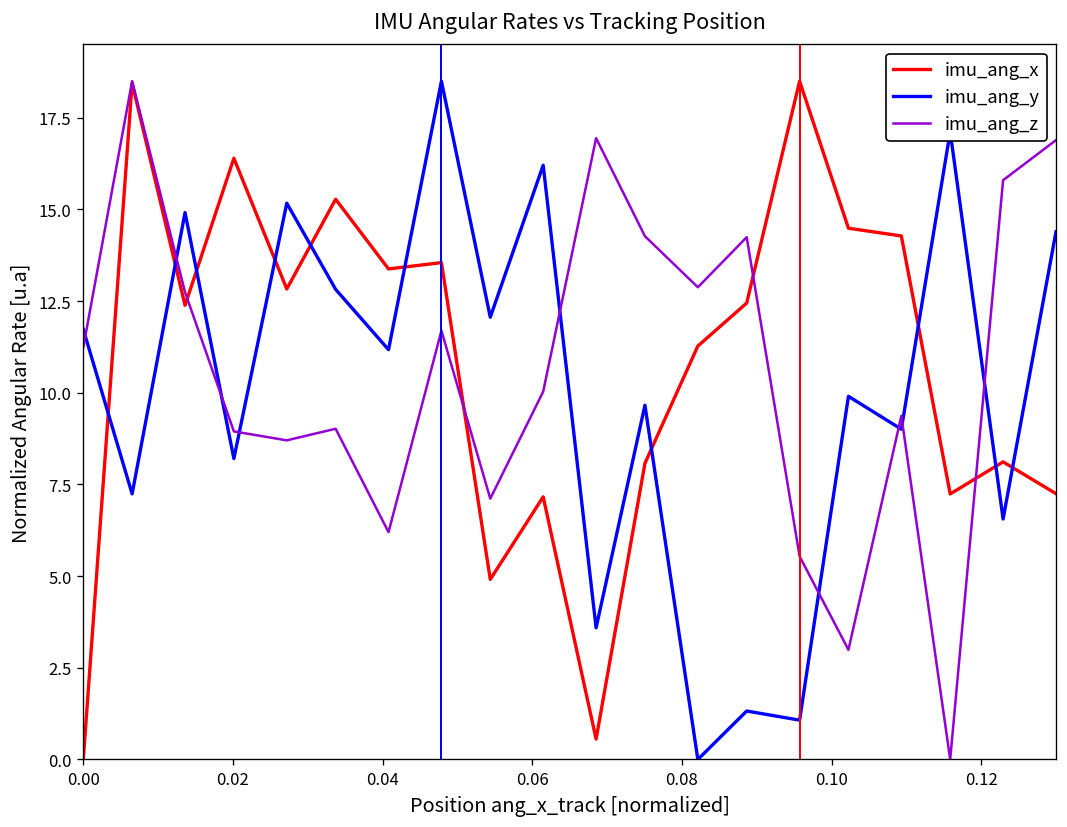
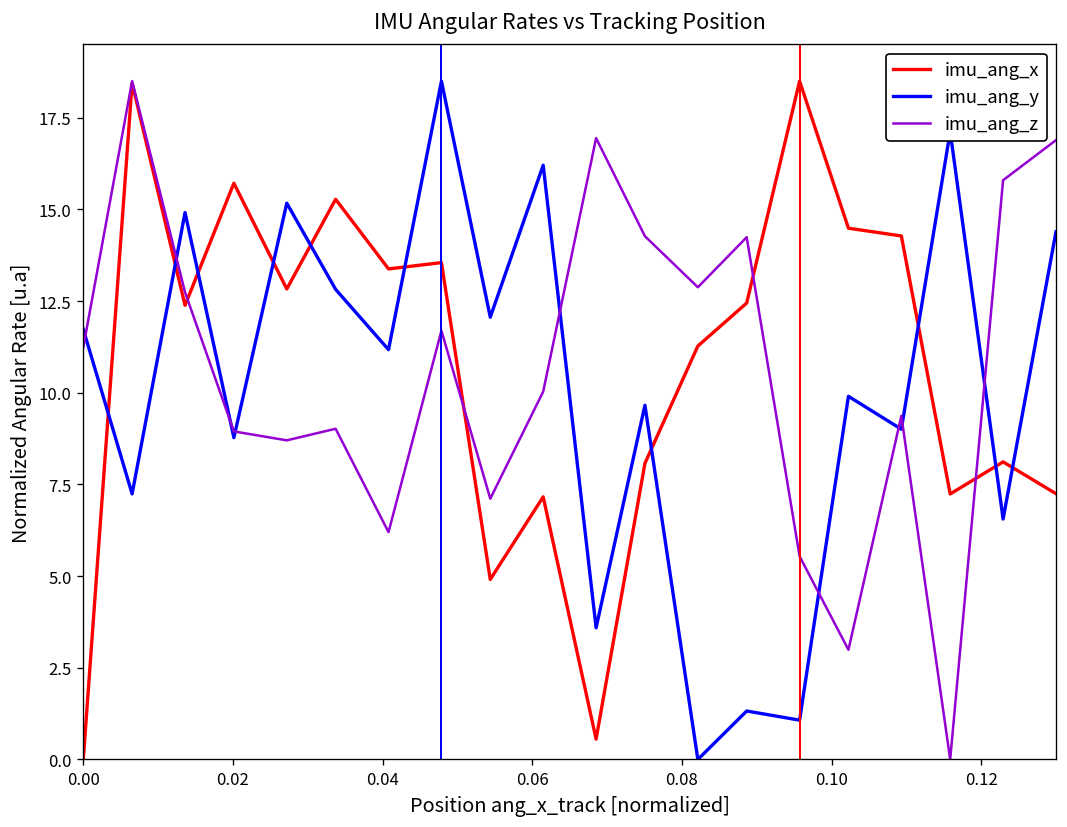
  {
    "imu_ang_x": {
      "0.00": 0.0,
-     "0.02": 16.4
+     "0.02": 15.7
    },
    "imu_ang_y": {
      "0.00": 11.7,
-     "0.02": 8.2
+     "0.02": 8.8
    },
    "imu_ang_z": {
      "0.00": 11.2,
      "0.02": 8.9
    }
  }
